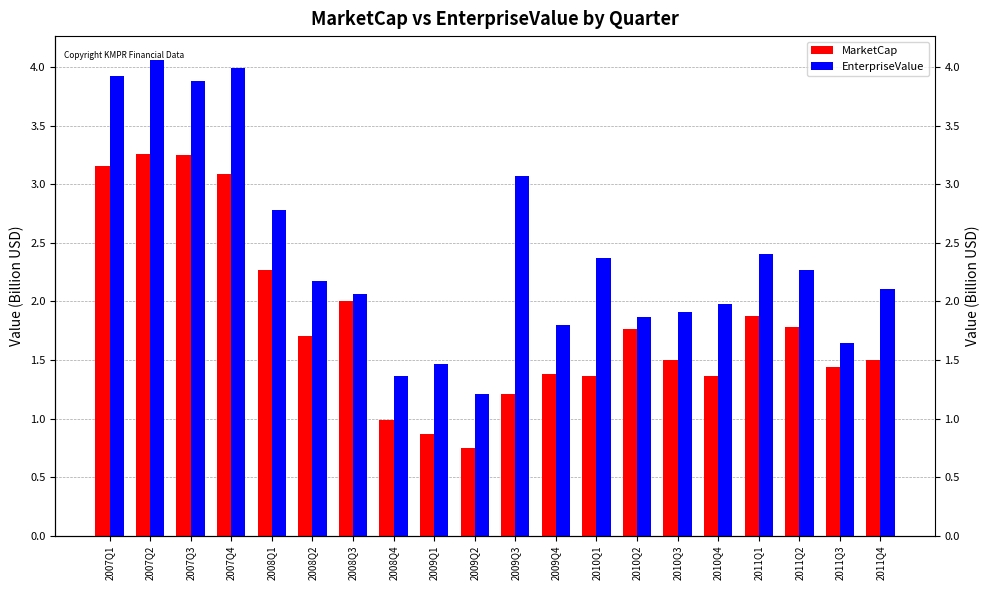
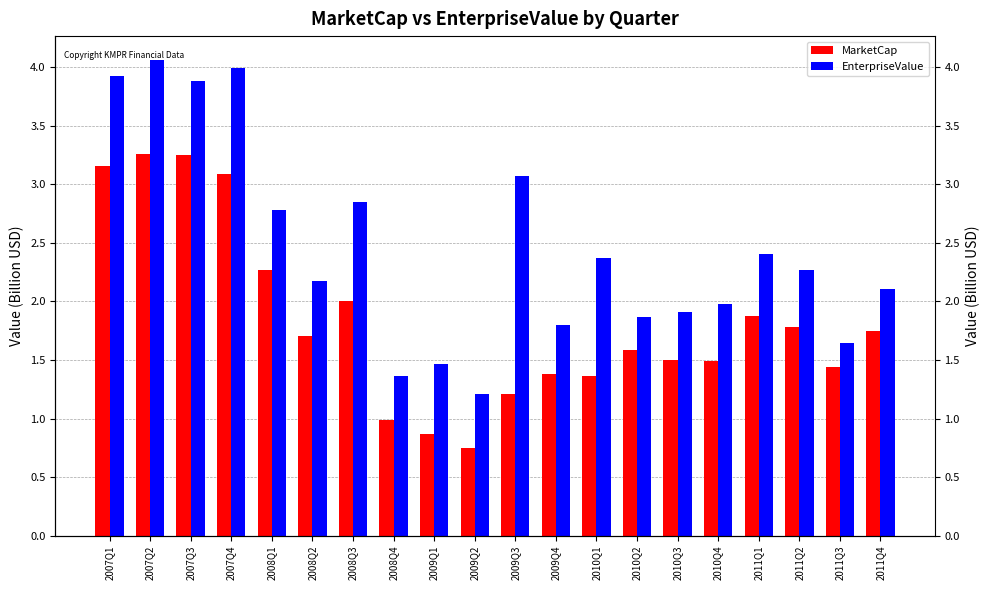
  {
    "MarketCap": {
      "2007Q1": 3.16,
      "2007Q2": 3.25,
      "2007Q3": 3.25,
      "2007Q4": 3.09,
      "2008Q1": 2.27,
      "2008Q2": 1.70,
      "2008Q3": 2.00,
      "2008Q4": 0.99,
      "2009Q1": 0.87,
      "2009Q2": 0.75,
      "2009Q3": 1.21,
      "2009Q4": 1.38,
      "2010Q1": 1.36,
-     "2010Q2": 1.76,
+     "2010Q2": 1.59,
      "2010Q3": 1.50,
-     "2010Q4": 1.36,
+     "2010Q4": 1.49,
      "2011Q1": 1.87,
      "2011Q2": 1.78,
      "2011Q3": 1.44,
-     "2011Q4": 1.50
+     "2011Q4": 1.75
    },
    "EnterpriseValue": {
      "2007Q1": 3.93,
      "2007Q2": 4.06,
      "2007Q3": 3.88,
      "2007Q4": 3.99,
      "2008Q1": 2.78,
      "2008Q2": 2.17,
-     "2008Q3": 2.06,
+     "2008Q3": 2.85,
      "2008Q4": 1.37,
      "2009Q1": 1.47,
      "2009Q2": 1.21,
      "2009Q3": 3.07,
      "2009Q4": 1.79,
      "2010Q1": 2.37,
      "2010Q2": 1.86,
      "2010Q3": 1.91,
      "2010Q4": 1.98,
      "2011Q1": 2.41,
      "2011Q2": 2.27,
      "2011Q3": 1.65,
      "2011Q4": 2.11
    }
  }
